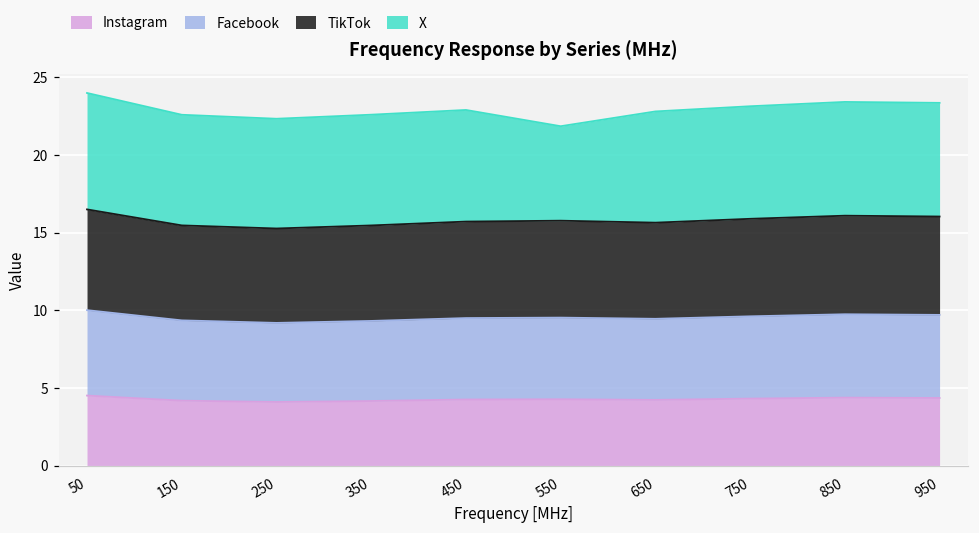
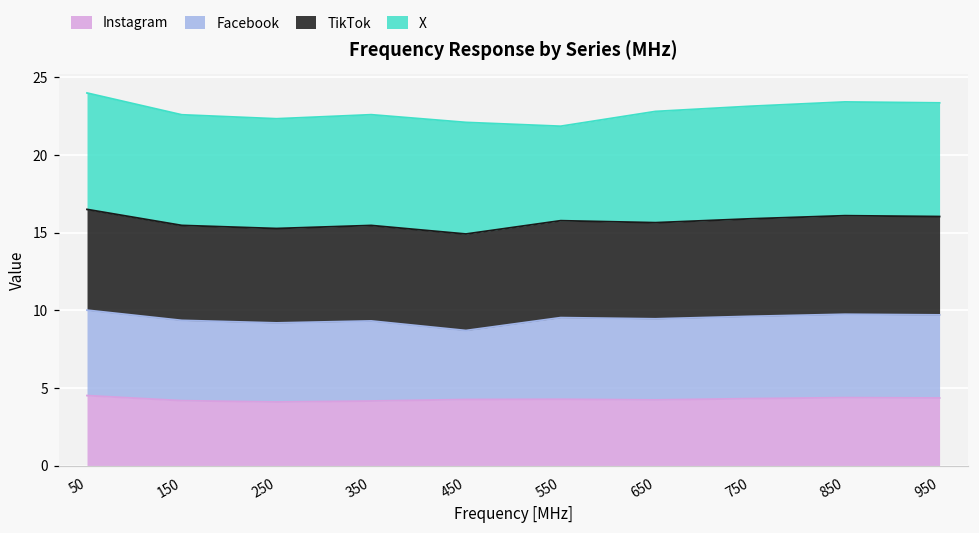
  {
    "Instagram": {
      "50": 4.5,
      "150": 4.2,
      "250": 4.1,
      "350": 4.2,
      "450": 4.3,
      "550": 4.3,
      "650": 4.2,
      "750": 4.3,
      "850": 4.4,
      "950": 4.4
    },
    "Facebook": {
      "50": 5.5,
      "150": 5.2,
      "250": 5.1,
      "350": 5.2,
-     "450": 5.2,
+     "450": 4.4,
      "550": 5.3,
      "650": 5.2,
      "750": 5.3,
      "850": 5.4,
      "950": 5.3
    },
    "TikTok": {
      "50": 6.5,
      "150": 6.1,
      "250": 6.1,
      "350": 6.1,
      "450": 6.2,
      "550": 6.2,
      "650": 6.2,
      "750": 6.3,
      "850": 6.3,
      "950": 6.3
    },
    "X": {
      "50": 7.5,
      "150": 7.1,
      "250": 7.1,
      "350": 7.1,
      "450": 7.2,
      "550": 6.1,
      "650": 7.2,
      "750": 7.2,
      "850": 7.3,
      "950": 7.3
    }
  }
